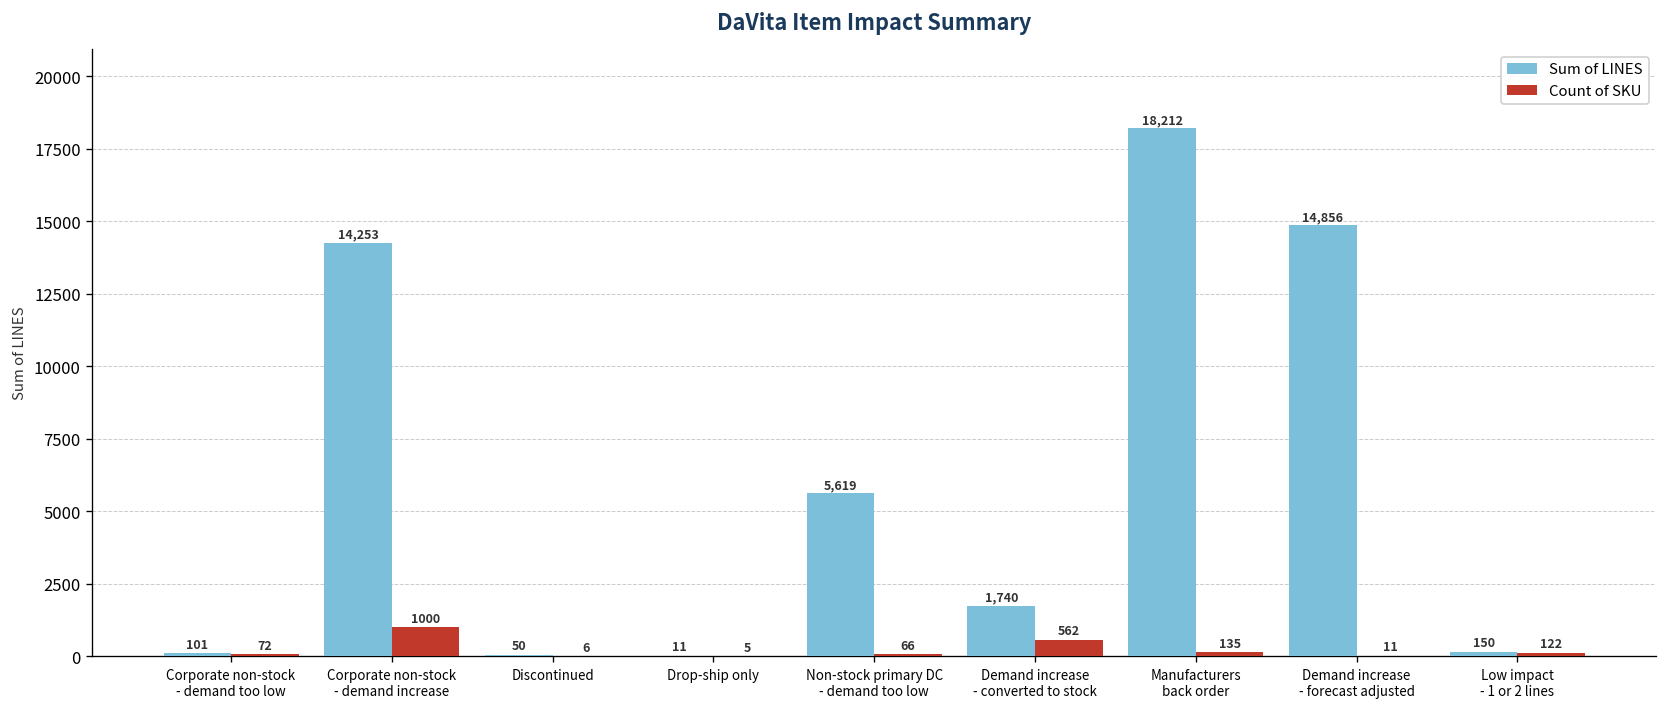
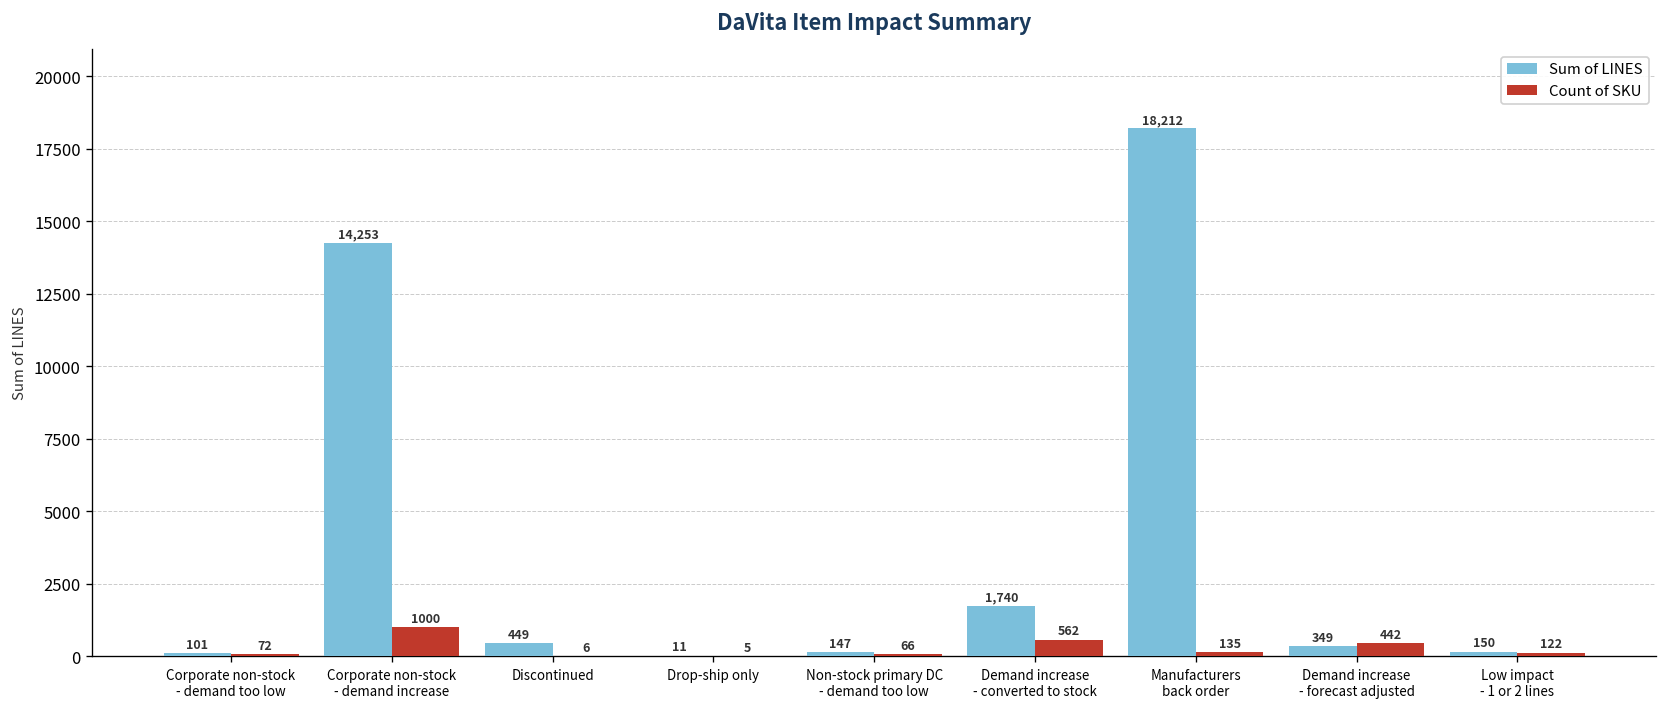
  {
    "Sum of LINES": {
      "Corporate non-stock - demand too low": "101",
      "Corporate non-stock - demand increase": "14,253",
-     "Discontinued": "50",
+     "Discontinued": "449",
      "Drop-ship only": "11",
-     "Non-stock primary DC - demand too low": "5,619",
+     "Non-stock primary DC - demand too low": "147",
      "Demand increase - converted to stock": "1,740",
      "Manufacturers back order": "18,212",
-     "Demand increase - forecast adjusted": "14,856",
+     "Demand increase - forecast adjusted": "349",
      "Low impact - 1 or 2 lines": "150"
    },
    "Count of SKU": {
      "Corporate non-stock - demand too low": "72",
      "Corporate non-stock - demand increase": "1000",
      "Discontinued": "6",
      "Drop-ship only": "5",
      "Non-stock primary DC - demand too low": "66",
      "Demand increase - converted to stock": "562",
      "Manufacturers back order": "135",
-     "Demand increase - forecast adjusted": "11",
+     "Demand increase - forecast adjusted": "442",
      "Low impact - 1 or 2 lines": "122"
    }
  }
